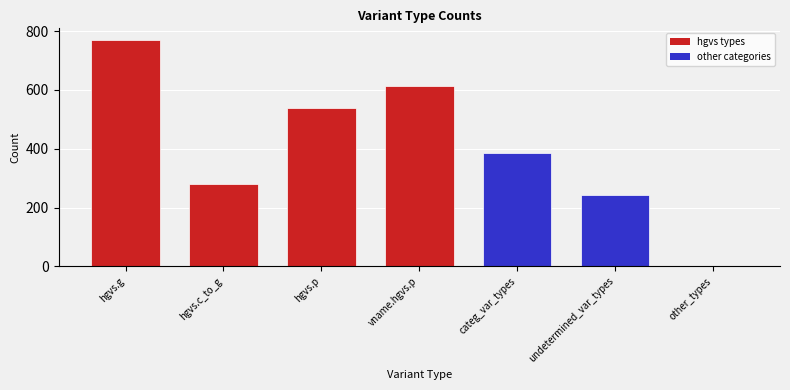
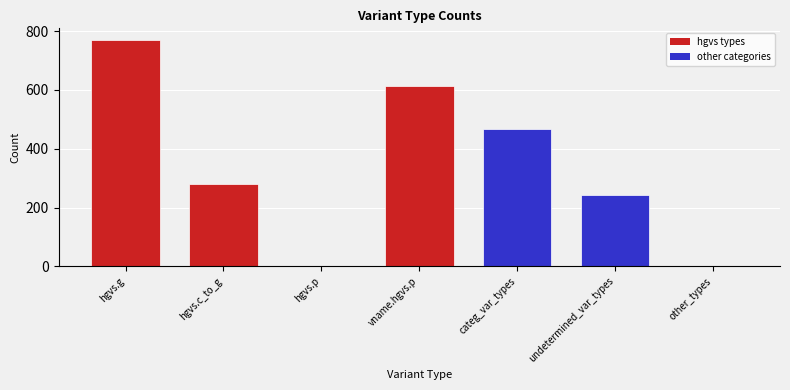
  {
    "hgvs.g": 770,
    "hgvs.c_to_g": 280,
-   "hgvs.p": 540,
+   "hgvs.p": 0,
    "vname.hgvs.p": 610,
-   "categ_var_types": 390,
+   "categ_var_types": 470,
    "undetermined_var_types": 240
  }
